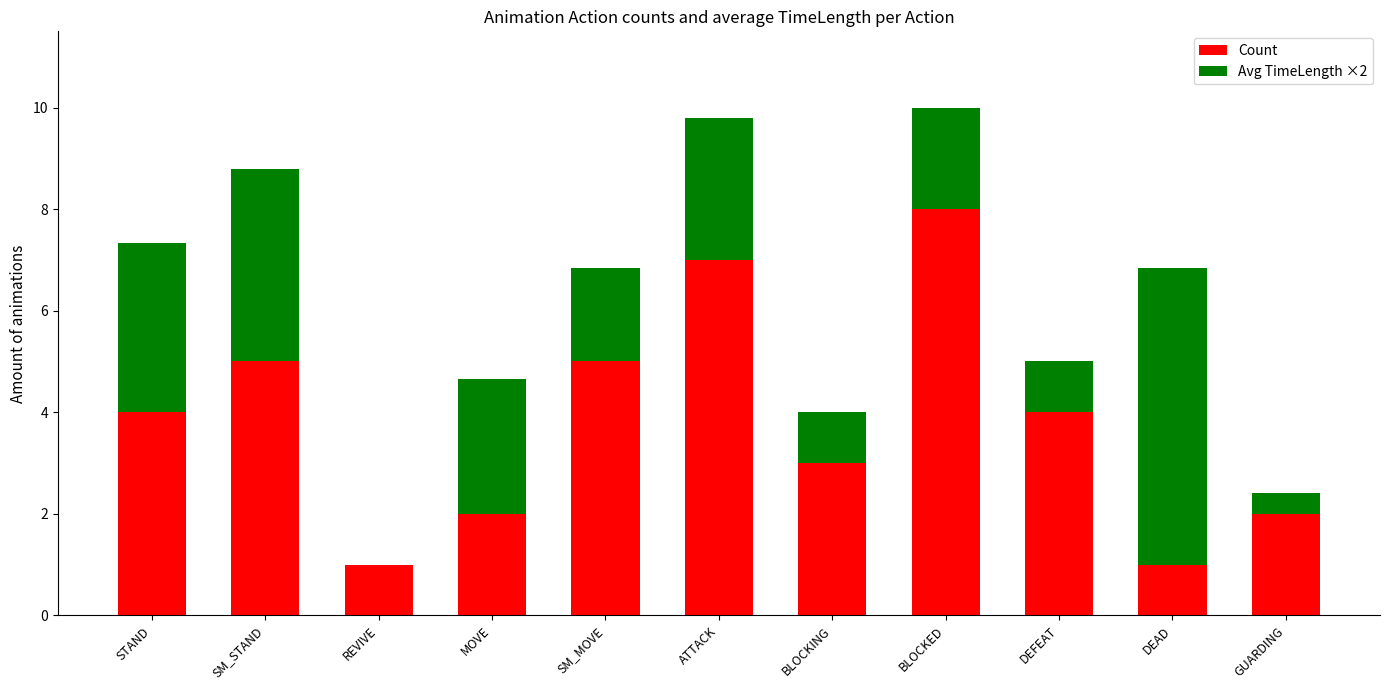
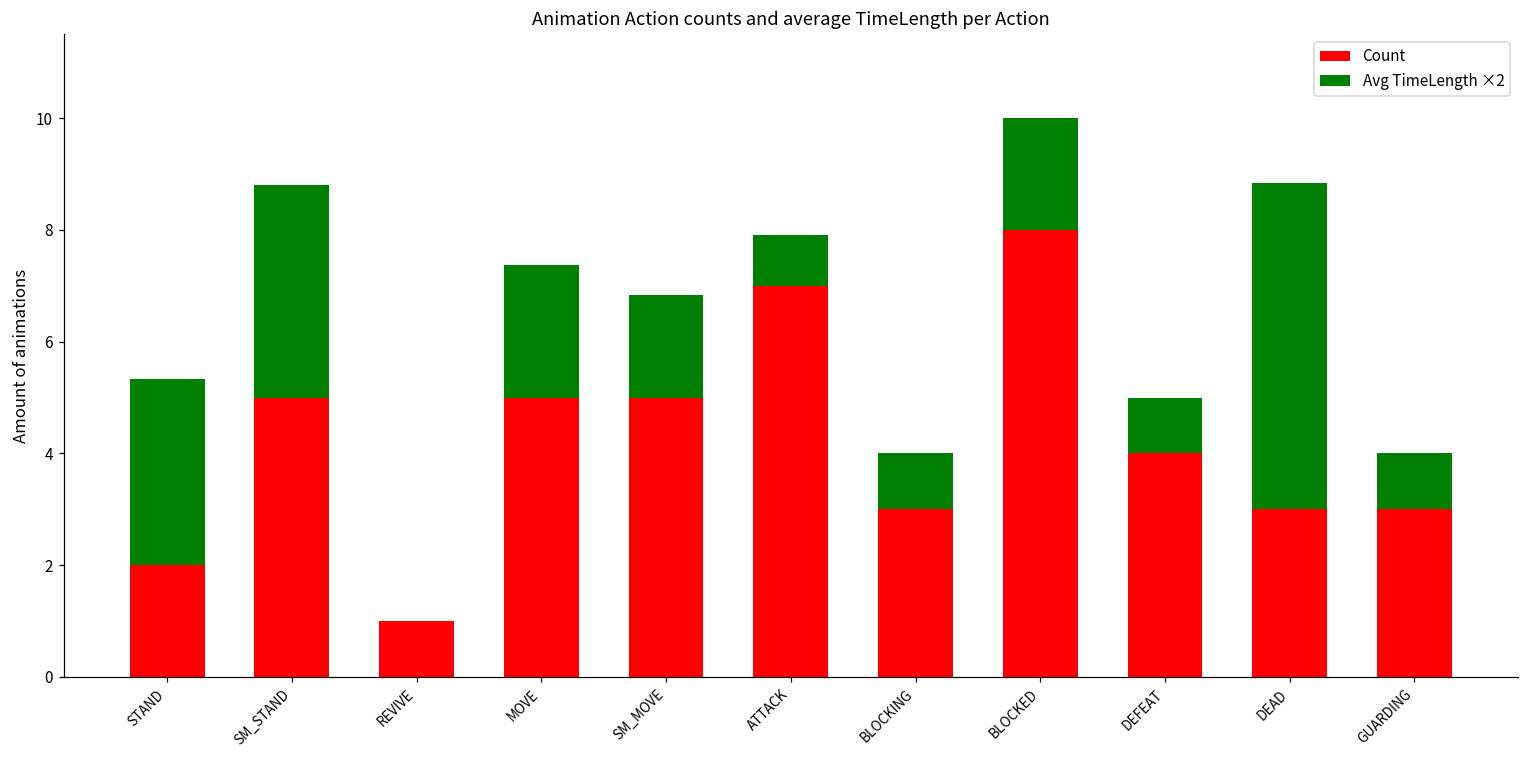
  {
    "Count": {
-     "STAND": 4,
+     "STAND": 2,
      "SM_STAND": 5,
      "REVIVE": 1,
-     "MOVE": 2,
+     "MOVE": 5,
      "SM_MOVE": 5,
      "ATTACK": 7,
      "BLOCKING": 3,
      "BLOCKED": 8,
      "DEFEAT": 4,
-     "DEAD": 1,
-     "GUARDING": 2
+     "DEAD": 3,
+     "GUARDING": 3
    },
    "Avg TimeLength ×2": {
      "STAND": 3.3,
      "SM_STAND": 3.8,
      "REVIVE": 0.0,
-     "MOVE": 2.7,
+     "MOVE": 2.4,
      "SM_MOVE": 1.8,
-     "ATTACK": 2.8,
+     "ATTACK": 0.9,
      "BLOCKING": 1.0,
      "BLOCKED": 2.0,
      "DEFEAT": 1.0,
      "DEAD": 5.8,
-     "GUARDING": 0.4
+     "GUARDING": 1.0
    }
  }
